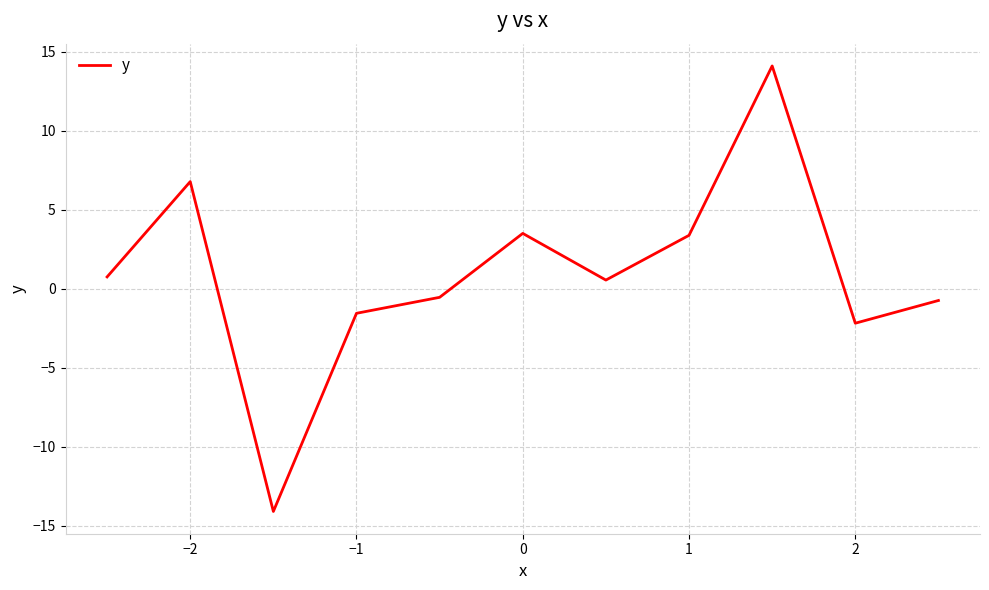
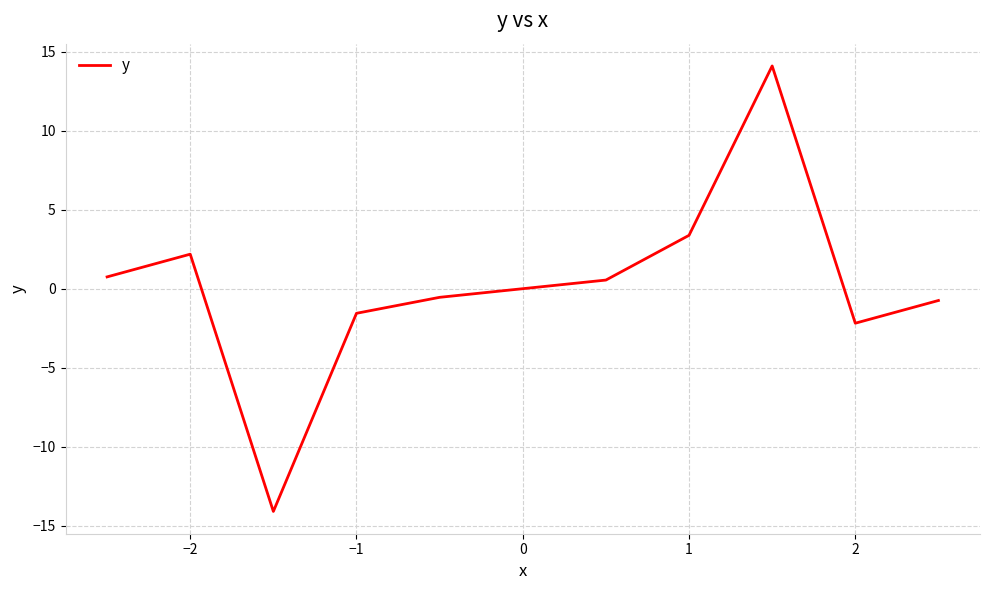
  {
-   "−2": 6.8,
+   "−2": 2.2,
    "−1": -1.6,
-   "0": 3.5,
+   "0": 0.0,
    "1": 3.4,
    "2": -2.2
  }
